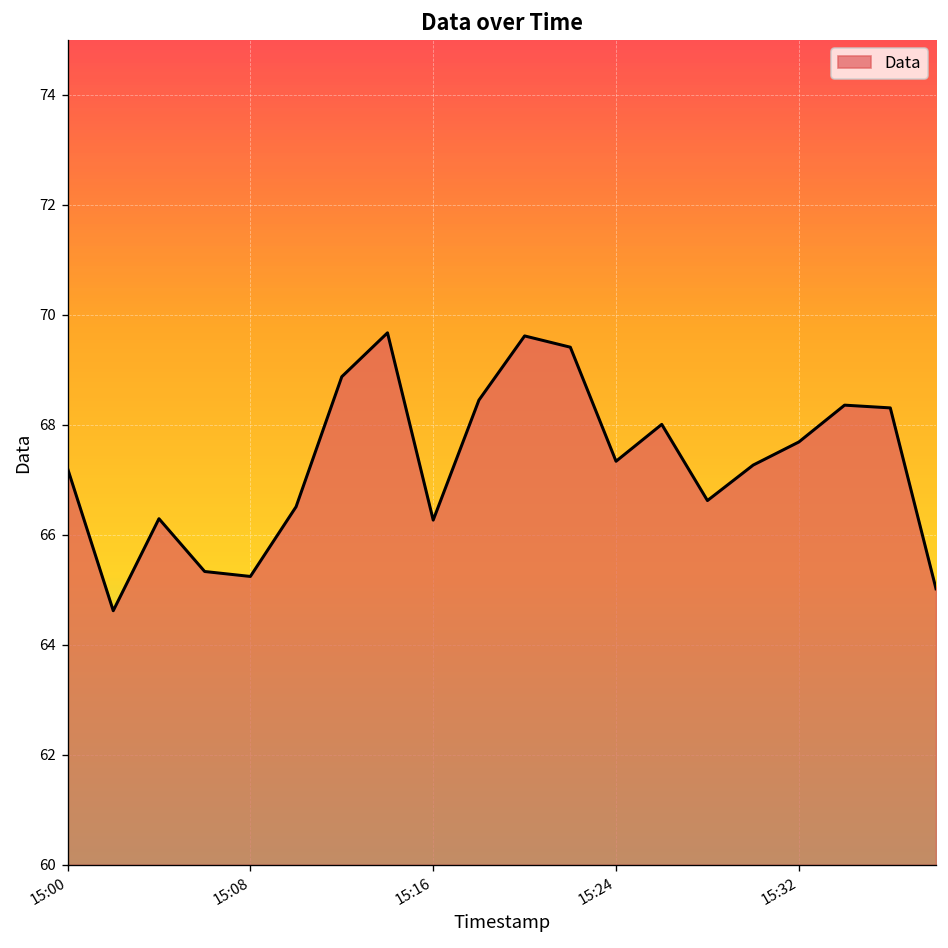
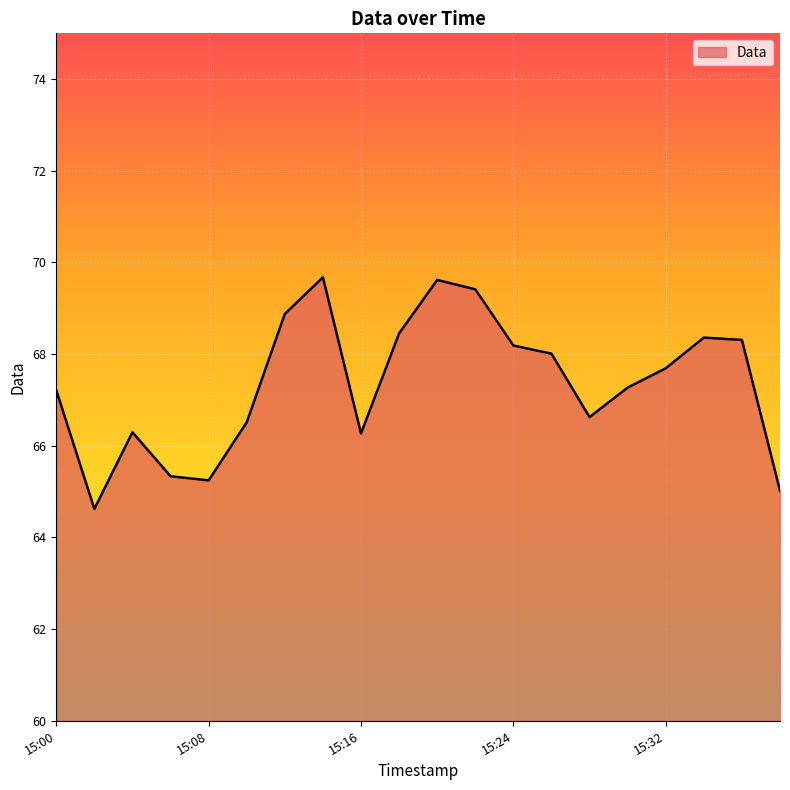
  {
    "15:00": 67.2,
    "15:08": 65.2,
    "15:16": 66.3,
-   "15:24": 67.3,
+   "15:24": 68.2,
    "15:32": 67.7
  }
